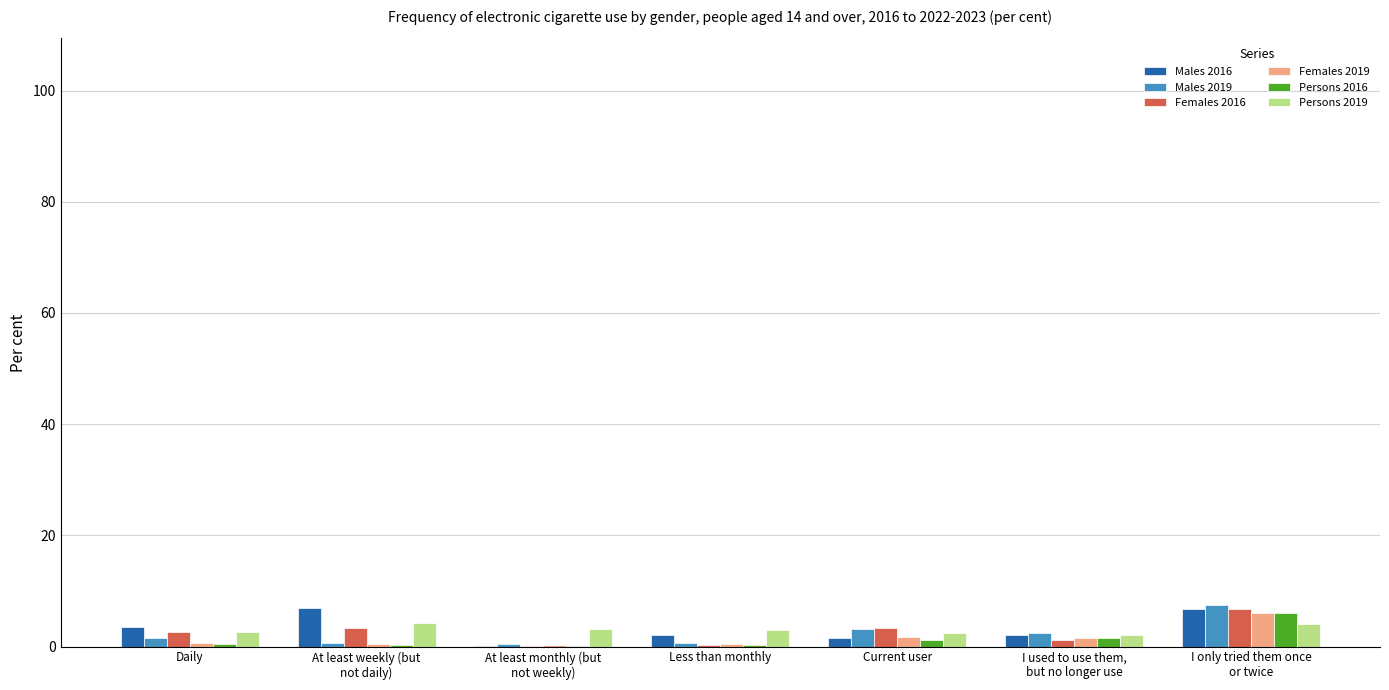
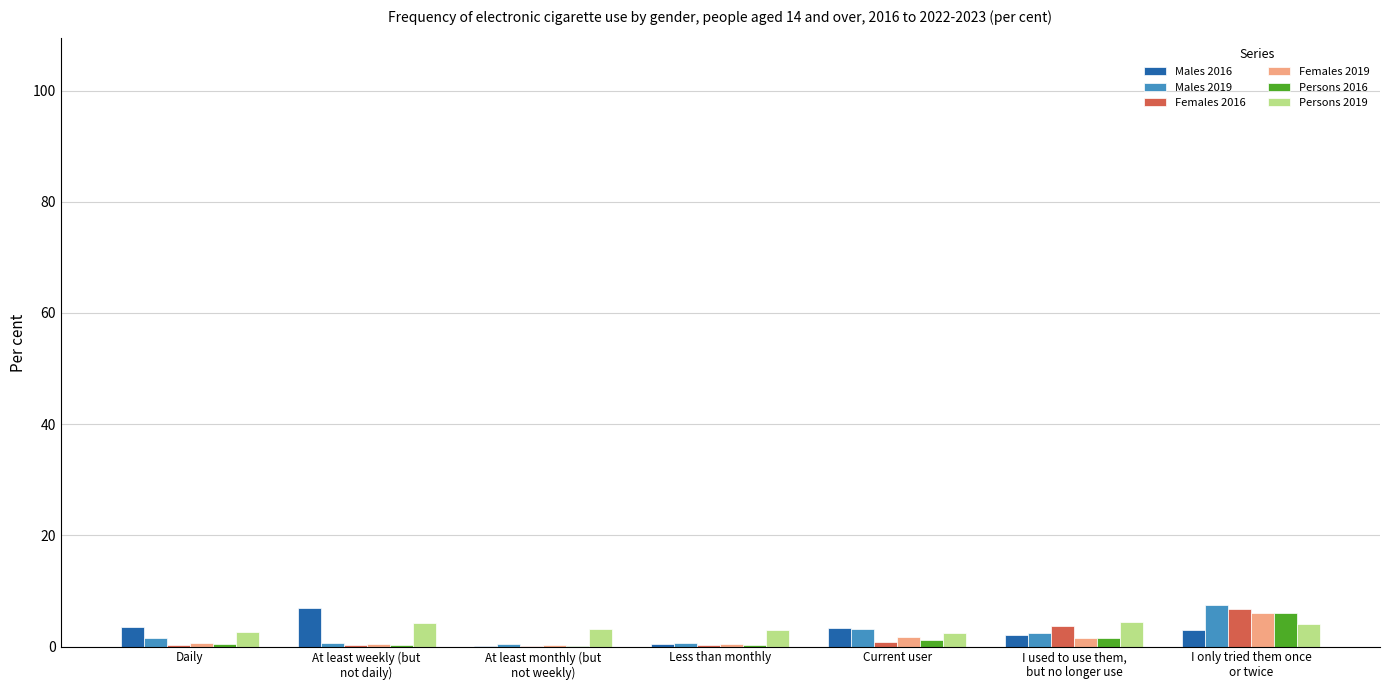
  {
    "Males 2016": {
      "Daily": 4,
      "At least weekly (but not daily)": 7,
-     "Less than monthly": 2,
-     "Current user": 2,
+     "Less than monthly": 0,
+     "Current user": 3,
      "I used to use them, but no longer use": 2,
-     "I only tried them once or twice": 7
+     "I only tried them once or twice": 3
    },
    "Males 2019": {
      "Daily": 2,
      "At least weekly (but not daily)": 1,
      "Less than monthly": 1,
      "Current user": 3,
      "I used to use them, but no longer use": 3,
      "I only tried them once or twice": 8
    },
    "Females 2016": {
-     "Daily": 3,
-     "At least weekly (but not daily)": 3,
-     "Current user": 3,
-     "I used to use them, but no longer use": 1,
+     "Daily": 0,
+     "At least weekly (but not daily)": 0,
+     "Current user": 1,
+     "I used to use them, but no longer use": 4,
      "I only tried them once or twice": 7
    },
    "Females 2019": {
      "Daily": 1,
      "At least weekly (but not daily)": 1,
      "Current user": 2,
      "I used to use them, but no longer use": 2,
      "I only tried them once or twice": 6
    },
    "Persons 2016": {
      "Daily": 1,
      "Current user": 1,
      "I used to use them, but no longer use": 2,
      "I only tried them once or twice": 6
    },
    "Persons 2019": {
      "Daily": 3,
      "At least weekly (but not daily)": 4,
      "At least monthly (but not weekly)": 3,
      "Less than monthly": 3,
      "Current user": 3,
-     "I used to use them, but no longer use": 2,
+     "I used to use them, but no longer use": 4,
      "I only tried them once or twice": 4
    }
  }
